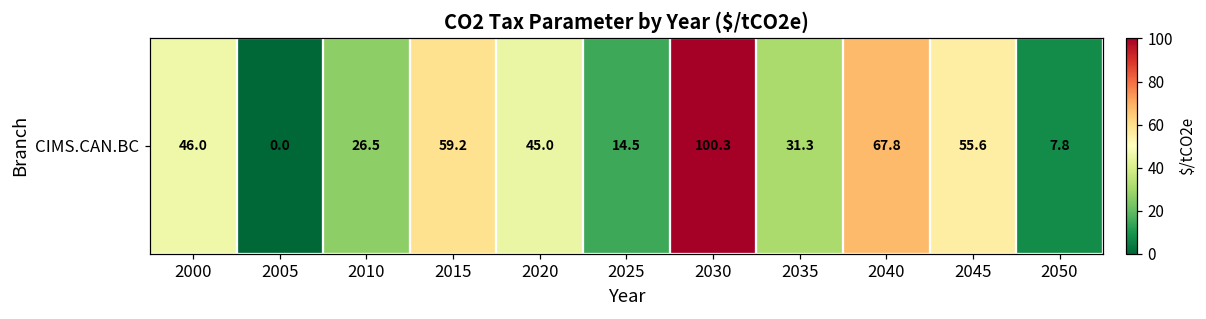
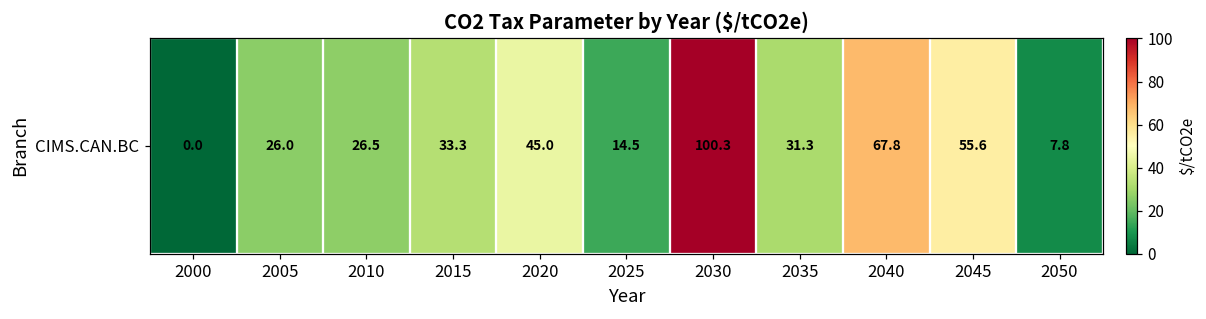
  {
    "CIMS.CAN.BC": {
-     "2000": 46.0,
-     "2005": 0.0,
+     "2000": 0.0,
+     "2005": 26.0,
      "2010": 26.5,
-     "2015": 59.2,
+     "2015": 33.3,
      "2020": 45.0,
      "2025": 14.5,
      "2030": 100.3,
      "2035": 31.3,
      "2040": 67.8,
      "2045": 55.6,
      "2050": 7.8
    }
  }
